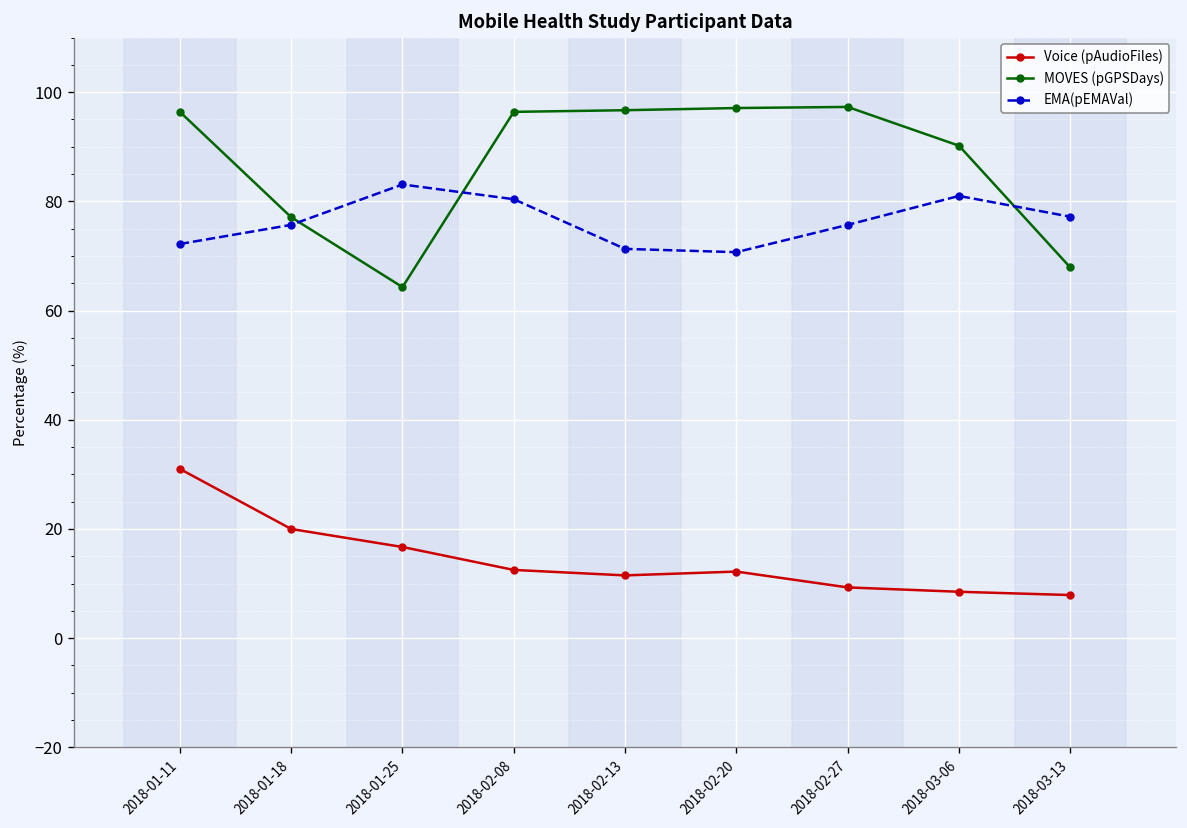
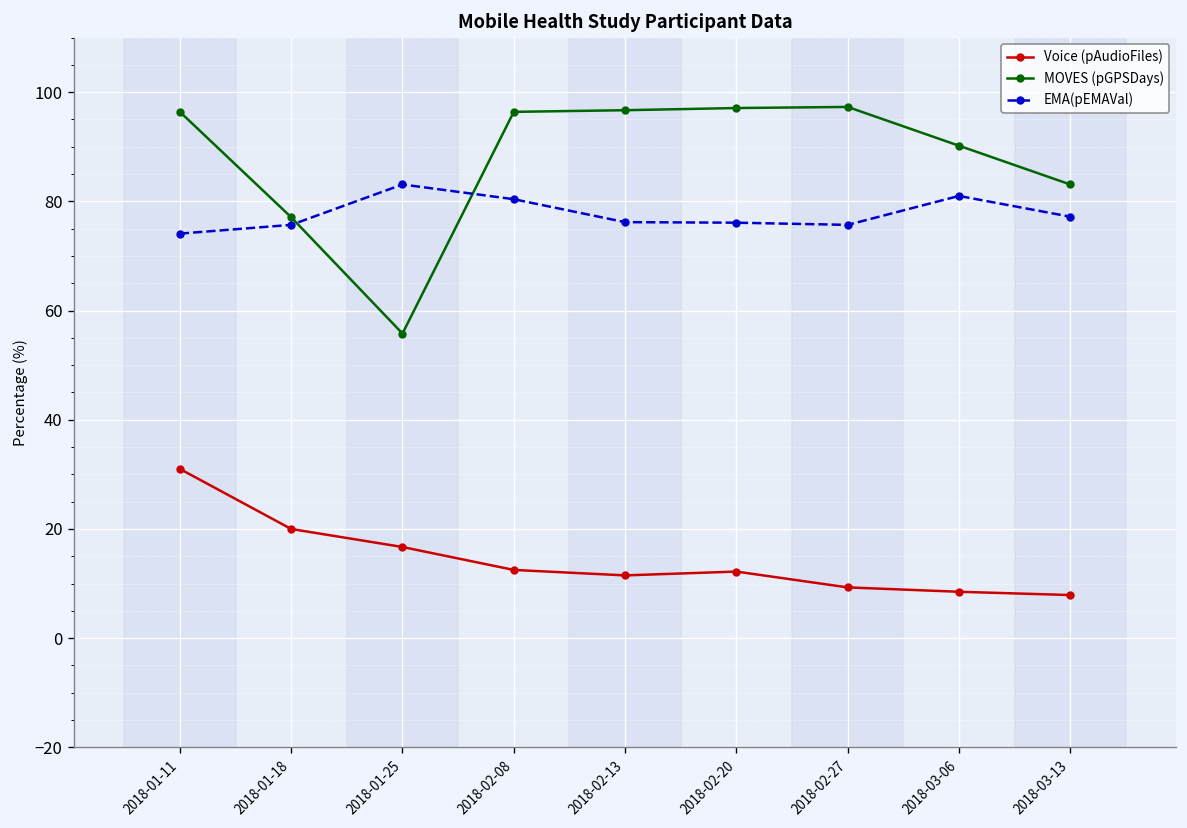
  {
    "Voice (pAudioFiles)": {
      "2018-01-11": 31,
      "2018-01-18": 20,
      "2018-01-25": 17,
      "2018-02-08": 13,
      "2018-02-13": 12,
      "2018-02-20": 12,
      "2018-02-27": 9,
      "2018-03-06": 9,
      "2018-03-13": 8
    },
    "MOVES (pGPSDays)": {
      "2018-01-11": 96,
      "2018-01-18": 77,
-     "2018-01-25": 64,
+     "2018-01-25": 56,
      "2018-02-08": 96,
      "2018-02-13": 97,
      "2018-02-20": 97,
      "2018-02-27": 97,
      "2018-03-06": 90,
-     "2018-03-13": 68
+     "2018-03-13": 83
    },
    "EMA(pEMAVal)": {
-     "2018-01-11": 72,
+     "2018-01-11": 74,
      "2018-01-18": 76,
      "2018-01-25": 83,
      "2018-02-08": 80,
-     "2018-02-13": 71,
-     "2018-02-20": 71,
+     "2018-02-13": 76,
+     "2018-02-20": 76,
      "2018-02-27": 76,
      "2018-03-06": 81,
      "2018-03-13": 77
    }
  }
